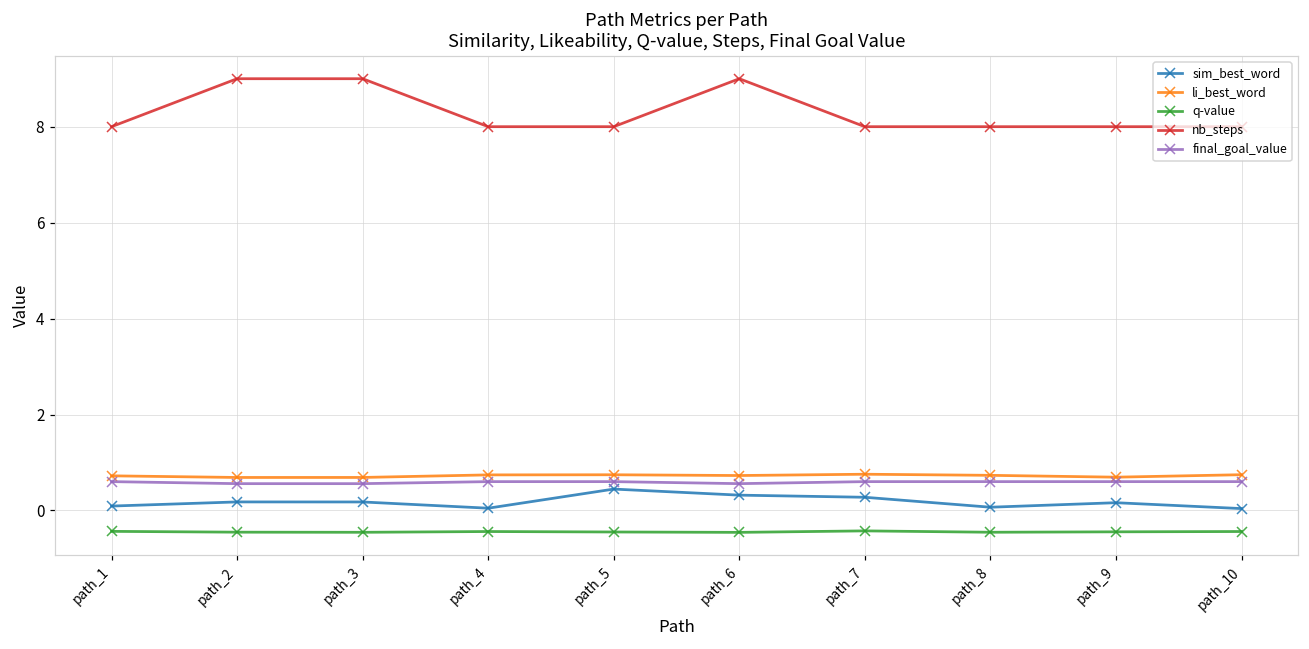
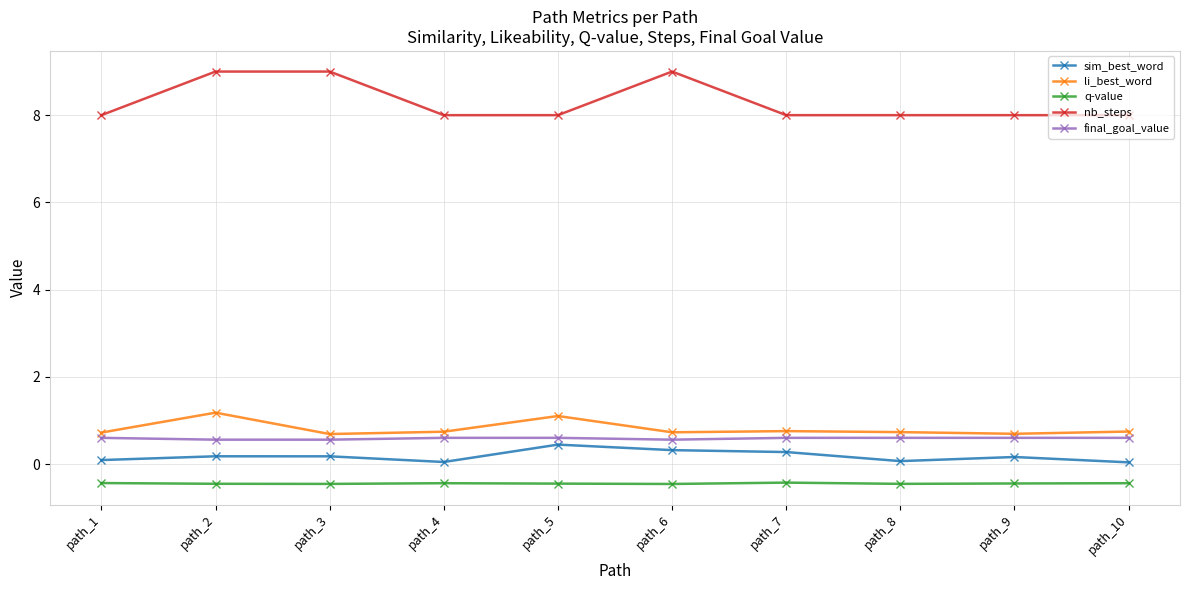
  {
    "sim_best_word": {
      "path_1": 0.1,
      "path_2": 0.2,
      "path_3": 0.2,
      "path_4": 0.0,
      "path_5": 0.4,
      "path_6": 0.3,
      "path_7": 0.3,
      "path_8": 0.1,
      "path_9": 0.2,
      "path_10": 0.0
    },
    "li_best_word": {
      "path_1": 0.7,
-     "path_2": 0.7,
+     "path_2": 1.2,
      "path_3": 0.7,
      "path_4": 0.7,
-     "path_5": 0.7,
+     "path_5": 1.1,
      "path_6": 0.7,
      "path_7": 0.8,
      "path_8": 0.7,
      "path_9": 0.7,
      "path_10": 0.7
    },
    "q-value": {
      "path_1": -0.4,
      "path_2": -0.5,
      "path_3": -0.5,
      "path_4": -0.4,
      "path_5": -0.4,
      "path_6": -0.5,
      "path_7": -0.4,
      "path_8": -0.5,
      "path_9": -0.4,
      "path_10": -0.4
    },
    "nb_steps": {
      "path_1": 8.0,
      "path_2": 9.0,
      "path_3": 9.0,
      "path_4": 8.0,
      "path_5": 8.0,
      "path_6": 9.0,
      "path_7": 8.0,
      "path_8": 8.0,
      "path_9": 8.0
    },
    "final_goal_value": {
      "path_1": 0.6,
      "path_2": 0.6,
      "path_3": 0.6,
      "path_4": 0.6,
      "path_5": 0.6,
      "path_6": 0.6,
      "path_7": 0.6,
      "path_8": 0.6,
      "path_9": 0.6,
      "path_10": 0.6
    }
  }
